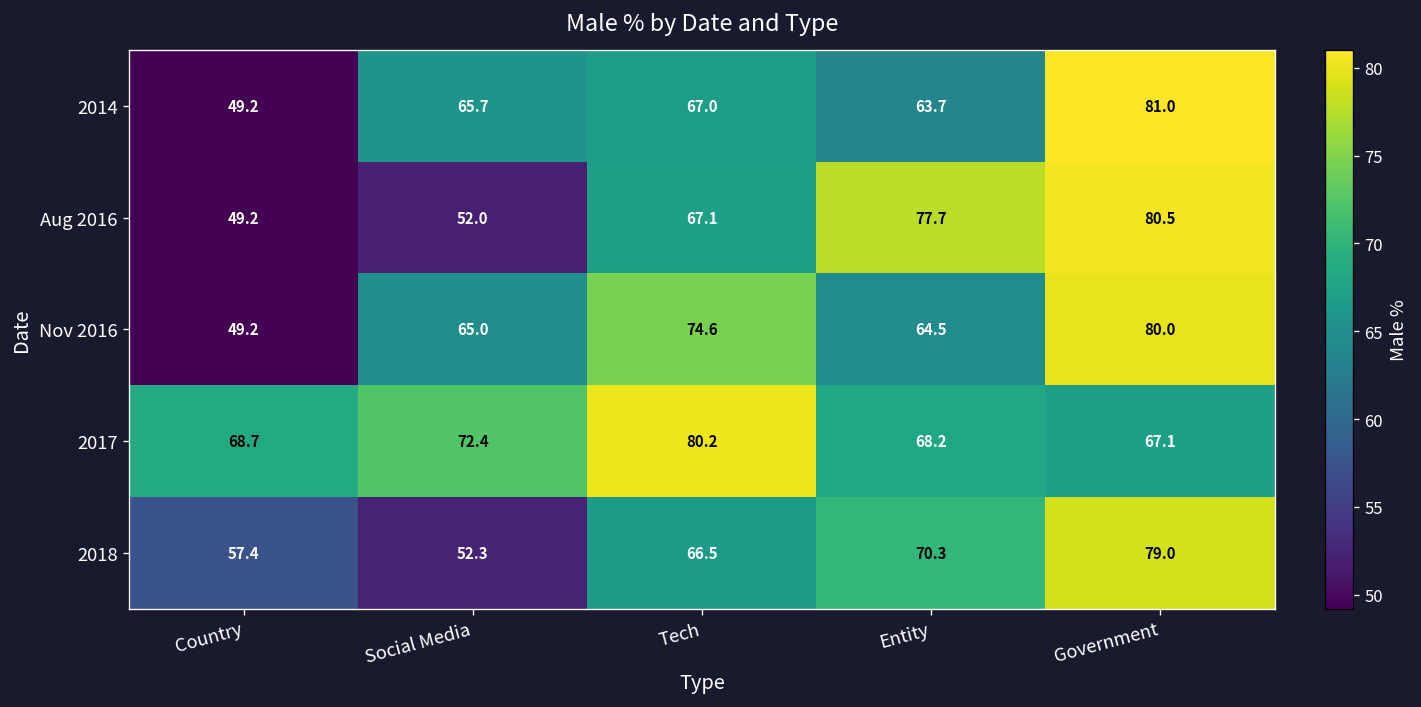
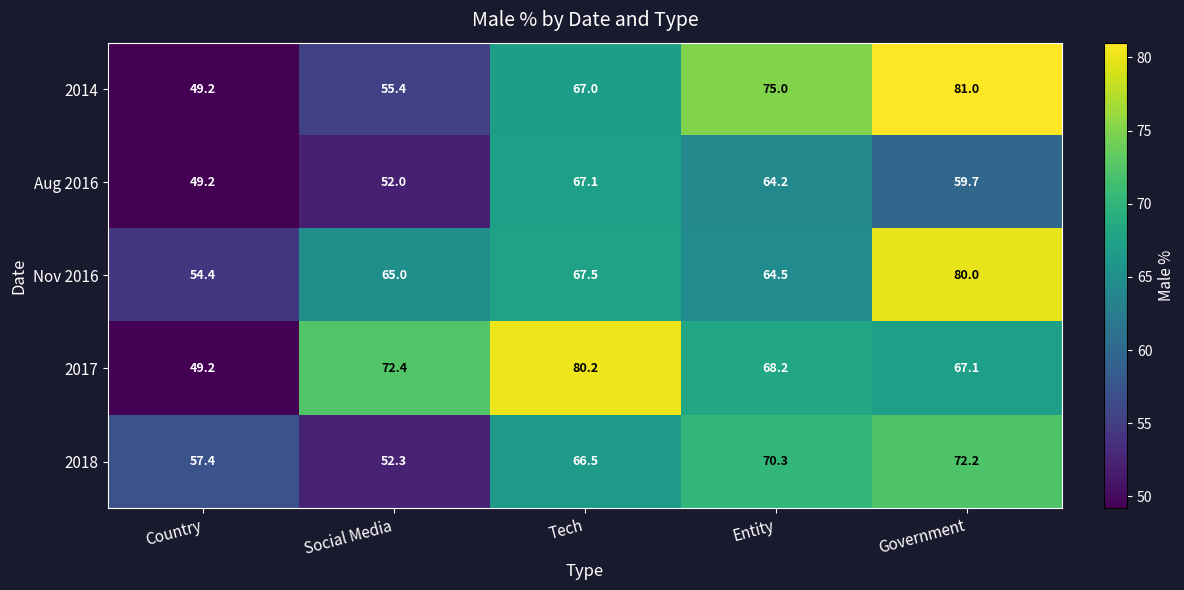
  {
    "2014": {
      "Country": 49.2,
-     "Social Media": 65.7,
+     "Social Media": 55.4,
      "Tech": 67.0,
-     "Entity": 63.7,
+     "Entity": 75.0,
      "Government": 81.0
    },
    "Aug 2016": {
      "Country": 49.2,
      "Social Media": 52.0,
      "Tech": 67.1,
-     "Entity": 77.7,
-     "Government": 80.5
+     "Entity": 64.2,
+     "Government": 59.7
    },
    "Nov 2016": {
-     "Country": 49.2,
+     "Country": 54.4,
      "Social Media": 65.0,
-     "Tech": 74.6,
+     "Tech": 67.5,
      "Entity": 64.5,
      "Government": 80.0
    },
    "2017": {
-     "Country": 68.7,
+     "Country": 49.2,
      "Social Media": 72.4,
      "Tech": 80.2,
      "Entity": 68.2,
      "Government": 67.1
    },
    "2018": {
      "Country": 57.4,
      "Social Media": 52.3,
      "Tech": 66.5,
      "Entity": 70.3,
-     "Government": 79.0
+     "Government": 72.2
    }
  }
